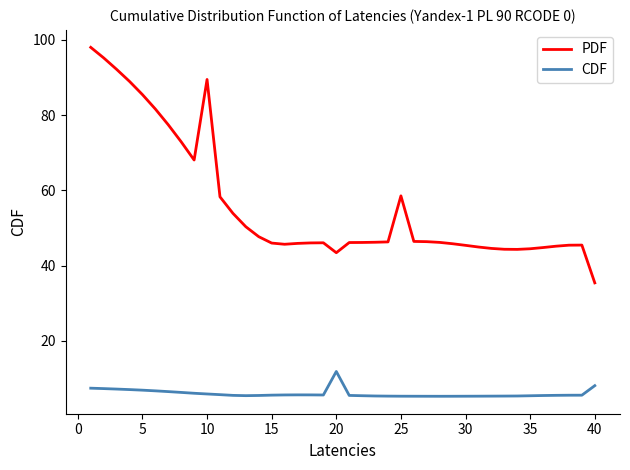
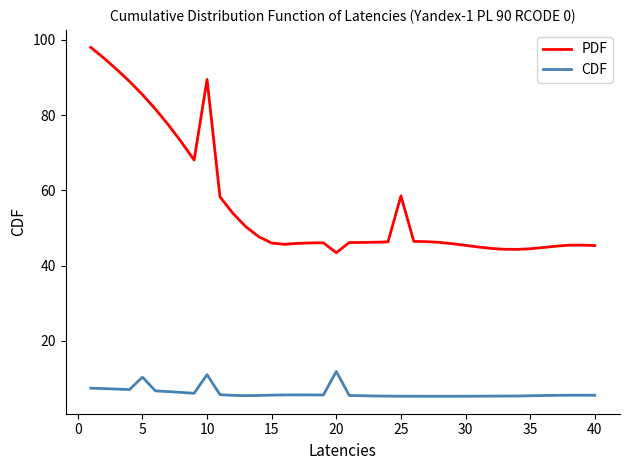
  {
    "PDF": {
      "5": 85,
      "10": 89,
      "15": 46,
      "20": 43,
      "25": 59,
      "30": 45,
      "35": 44,
-     "40": 35
+     "40": 45
    },
    "CDF": {
-     "5": 7,
-     "10": 6,
+     "5": 10,
+     "10": 11,
      "15": 6,
      "20": 12,
      "25": 5,
      "30": 5,
      "35": 5,
-     "40": 8
+     "40": 6
    }
  }
